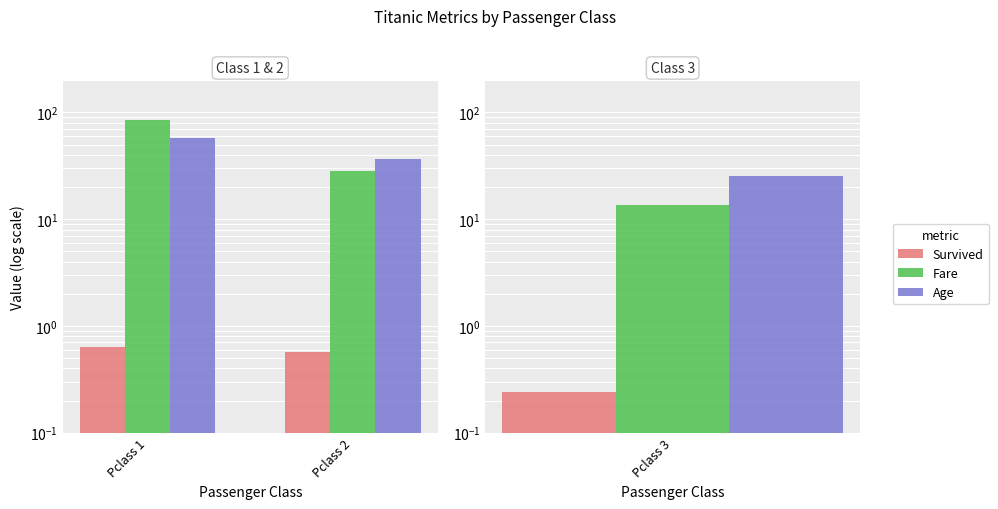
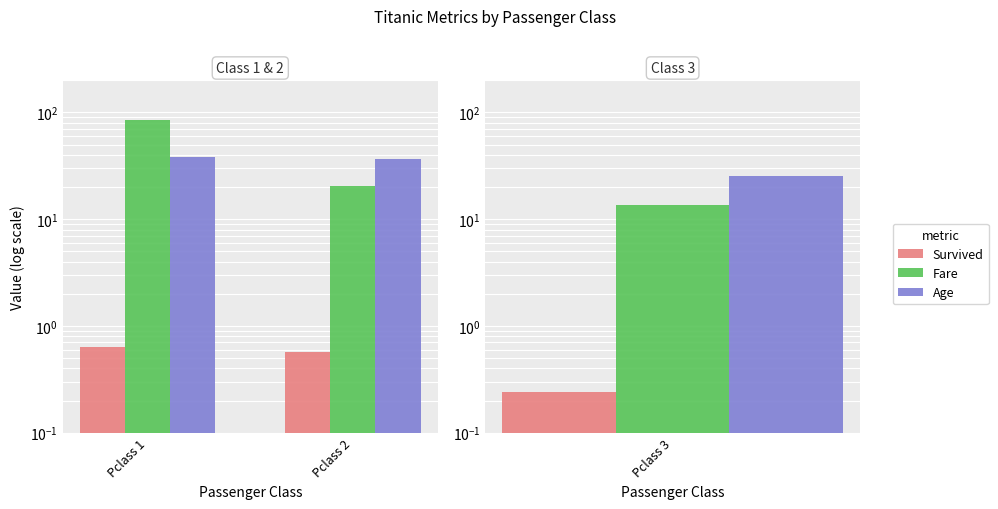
  {
    "Class 1 & 2": {
      "Survived": {
        "Pclass 1": 0.6,
        "Pclass 2": 0.6
      },
      "Fare": {
        "Pclass 1": 80,
-       "Pclass 2": 28
+       "Pclass 2": 21
      },
      "Age": {
-       "Pclass 1": 60,
+       "Pclass 1": 38,
        "Pclass 2": 36
      }
    },
    "Class 3": {
      "Pclass 3": 14
    }
  }
